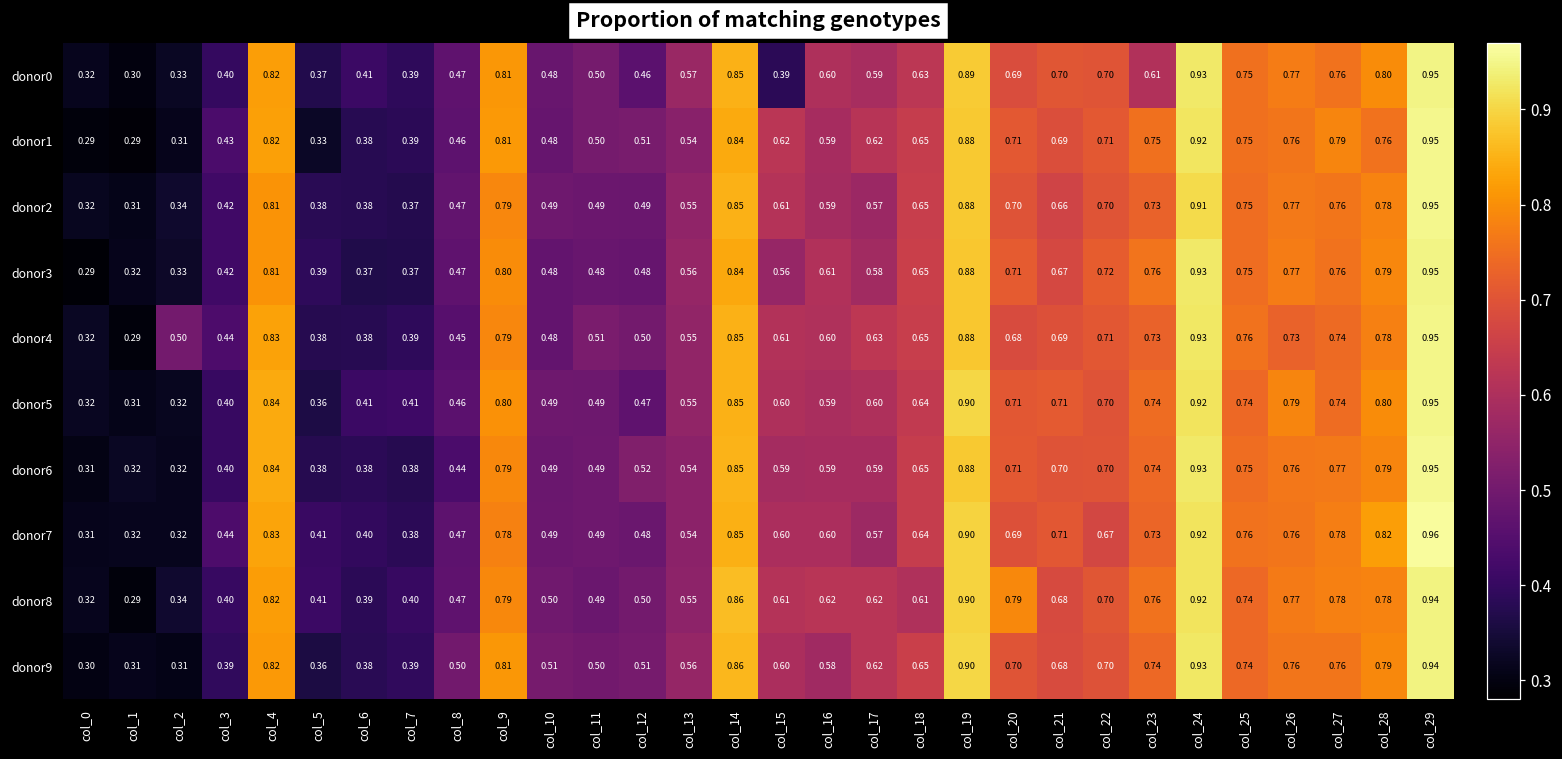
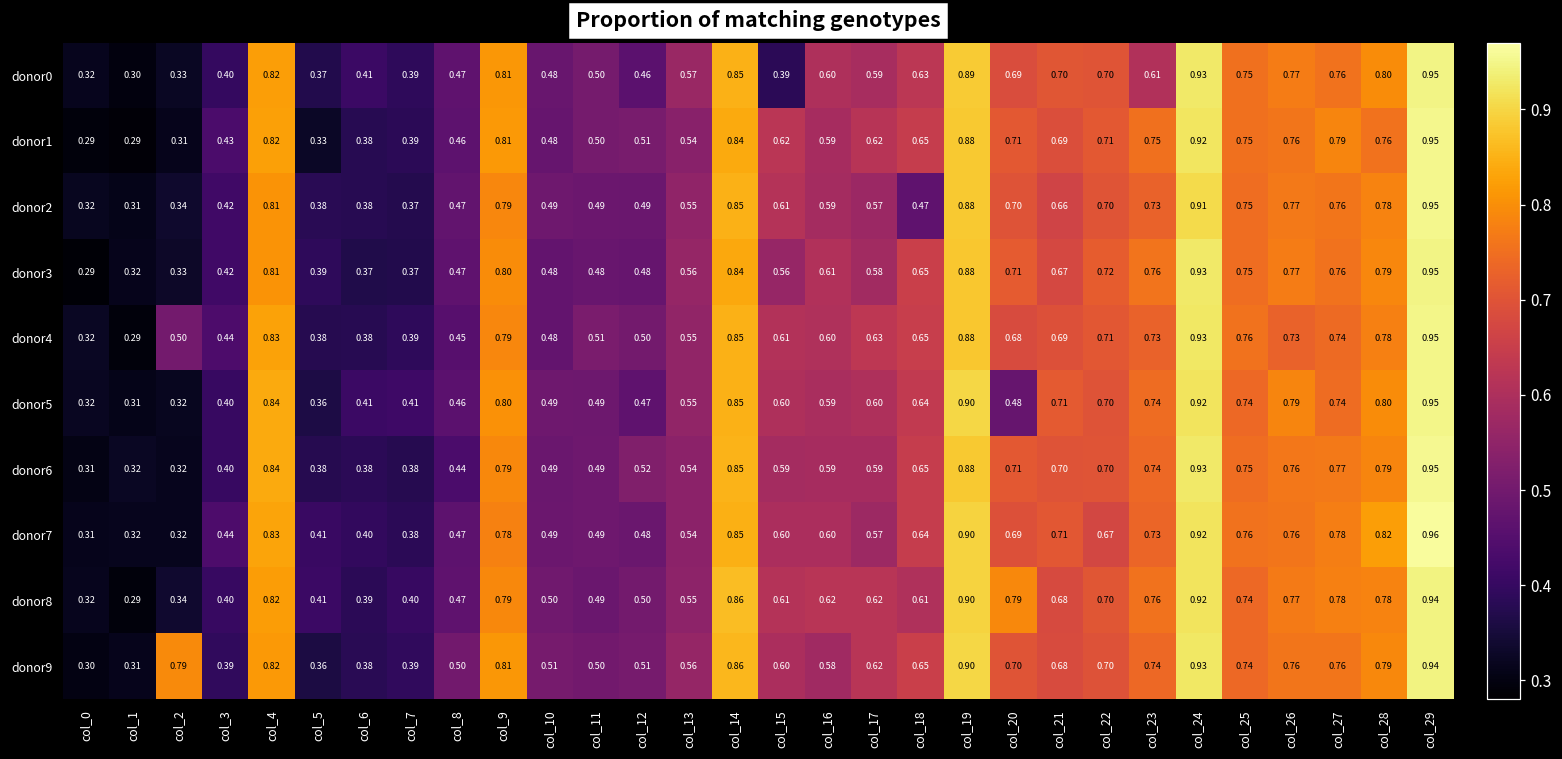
  {
    "donor2": {
      "col_0": 0.32,
      "col_1": 0.31,
      "col_2": 0.34,
      "col_3": 0.42,
      "col_4": 0.81,
      "col_5": 0.38,
      "col_6": 0.38,
      "col_7": 0.37,
      "col_8": 0.47,
      "col_9": 0.79,
      "col_10": 0.49,
      "col_11": 0.49,
      "col_12": 0.49,
      "col_13": 0.55,
      "col_14": 0.85,
      "col_15": 0.61,
      "col_16": 0.59,
      "col_17": 0.57,
-     "col_18": 0.65,
+     "col_18": 0.47,
      "col_19": 0.88,
      "col_20": 0.70,
      "col_21": 0.66,
      "col_22": 0.70,
      "col_23": 0.73,
      "col_24": 0.91,
      "col_25": 0.75,
      "col_26": 0.77,
      "col_27": 0.76,
      "col_28": 0.78,
      "col_29": 0.95
    },
    "donor5": {
      "col_0": 0.32,
      "col_1": 0.31,
      "col_2": 0.32,
      "col_3": 0.40,
      "col_4": 0.84,
      "col_5": 0.36,
      "col_6": 0.41,
      "col_7": 0.41,
      "col_8": 0.46,
      "col_9": 0.80,
      "col_10": 0.49,
      "col_11": 0.49,
      "col_12": 0.47,
      "col_13": 0.55,
      "col_14": 0.85,
      "col_15": 0.60,
      "col_16": 0.59,
      "col_17": 0.60,
      "col_18": 0.64,
      "col_19": 0.90,
-     "col_20": 0.71,
+     "col_20": 0.48,
      "col_21": 0.71,
      "col_22": 0.70,
      "col_23": 0.74,
      "col_24": 0.92,
      "col_25": 0.74,
      "col_26": 0.79,
      "col_27": 0.74,
      "col_28": 0.80,
      "col_29": 0.95
    },
    "donor9": {
      "col_0": 0.30,
      "col_1": 0.31,
-     "col_2": 0.31,
+     "col_2": 0.79,
      "col_3": 0.39,
      "col_4": 0.82,
      "col_5": 0.36,
      "col_6": 0.38,
      "col_7": 0.39,
      "col_8": 0.50,
      "col_9": 0.81,
      "col_10": 0.51,
      "col_11": 0.50,
      "col_12": 0.51,
      "col_13": 0.56,
      "col_14": 0.86,
      "col_15": 0.60,
      "col_16": 0.58,
      "col_17": 0.62,
      "col_18": 0.65,
      "col_19": 0.90,
      "col_20": 0.70,
      "col_21": 0.68,
      "col_22": 0.70,
      "col_23": 0.74,
      "col_24": 0.93,
      "col_25": 0.74,
      "col_26": 0.76,
      "col_27": 0.76,
      "col_28": 0.79,
      "col_29": 0.94
    }
  }
